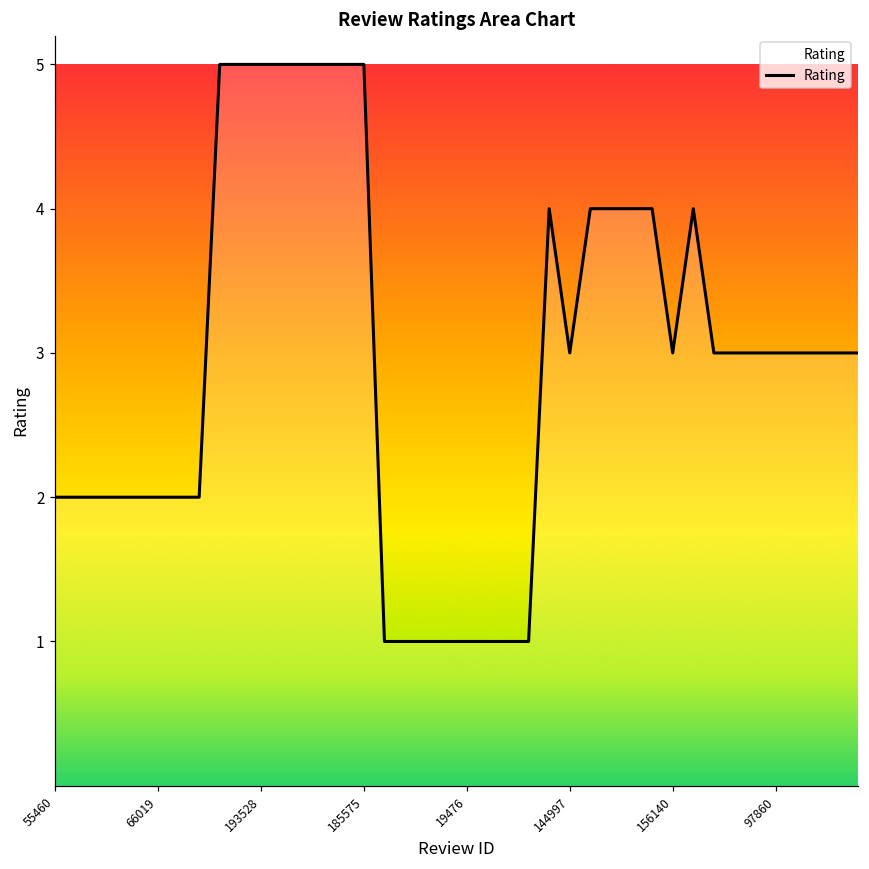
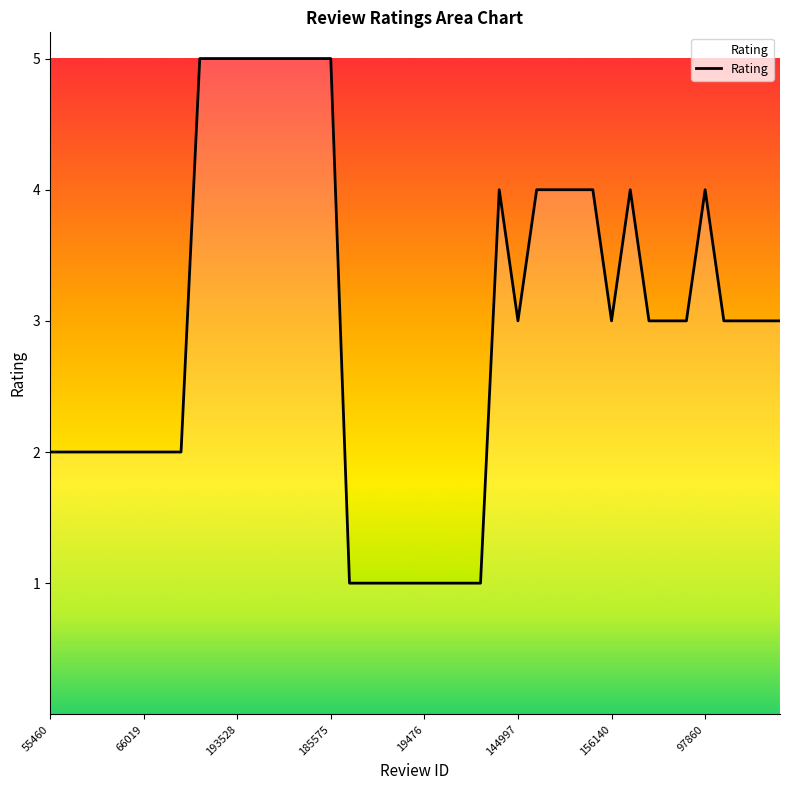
  {
    "55460": 2,
    "66019": 2,
    "193528": 5,
    "185575": 5,
    "19476": 1,
    "144997": 3,
    "156140": 3,
-   "97860": 3
+   "97860": 4
  }
